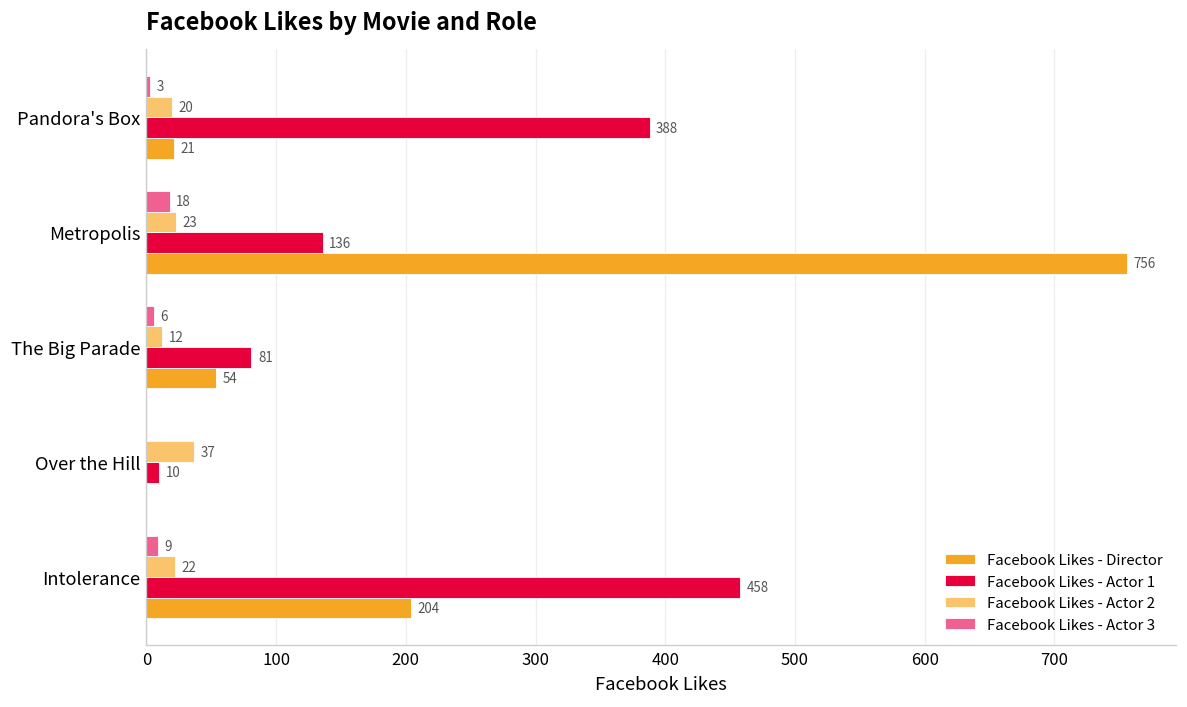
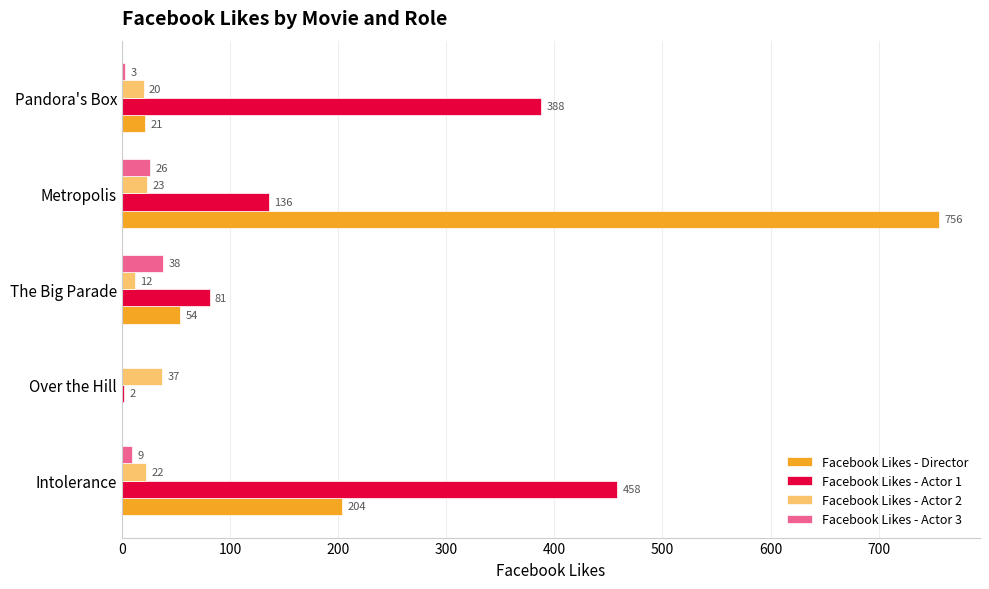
  {
    "Facebook Likes - Director": {
      "Pandora's Box": 21,
      "Metropolis": 756,
      "The Big Parade": 54,
      "Intolerance": 204
    },
    "Facebook Likes - Actor 1": {
      "Pandora's Box": 388,
      "Metropolis": 136,
      "The Big Parade": 81,
-     "Over the Hill": 10,
+     "Over the Hill": 2,
      "Intolerance": 458
    },
    "Facebook Likes - Actor 2": {
      "Pandora's Box": 20,
      "Metropolis": 23,
      "The Big Parade": 12,
      "Over the Hill": 37,
      "Intolerance": 22
    },
    "Facebook Likes - Actor 3": {
      "Pandora's Box": 3,
-     "Metropolis": 18,
-     "The Big Parade": 6,
+     "Metropolis": 26,
+     "The Big Parade": 38,
      "Intolerance": 9
    }
  }
